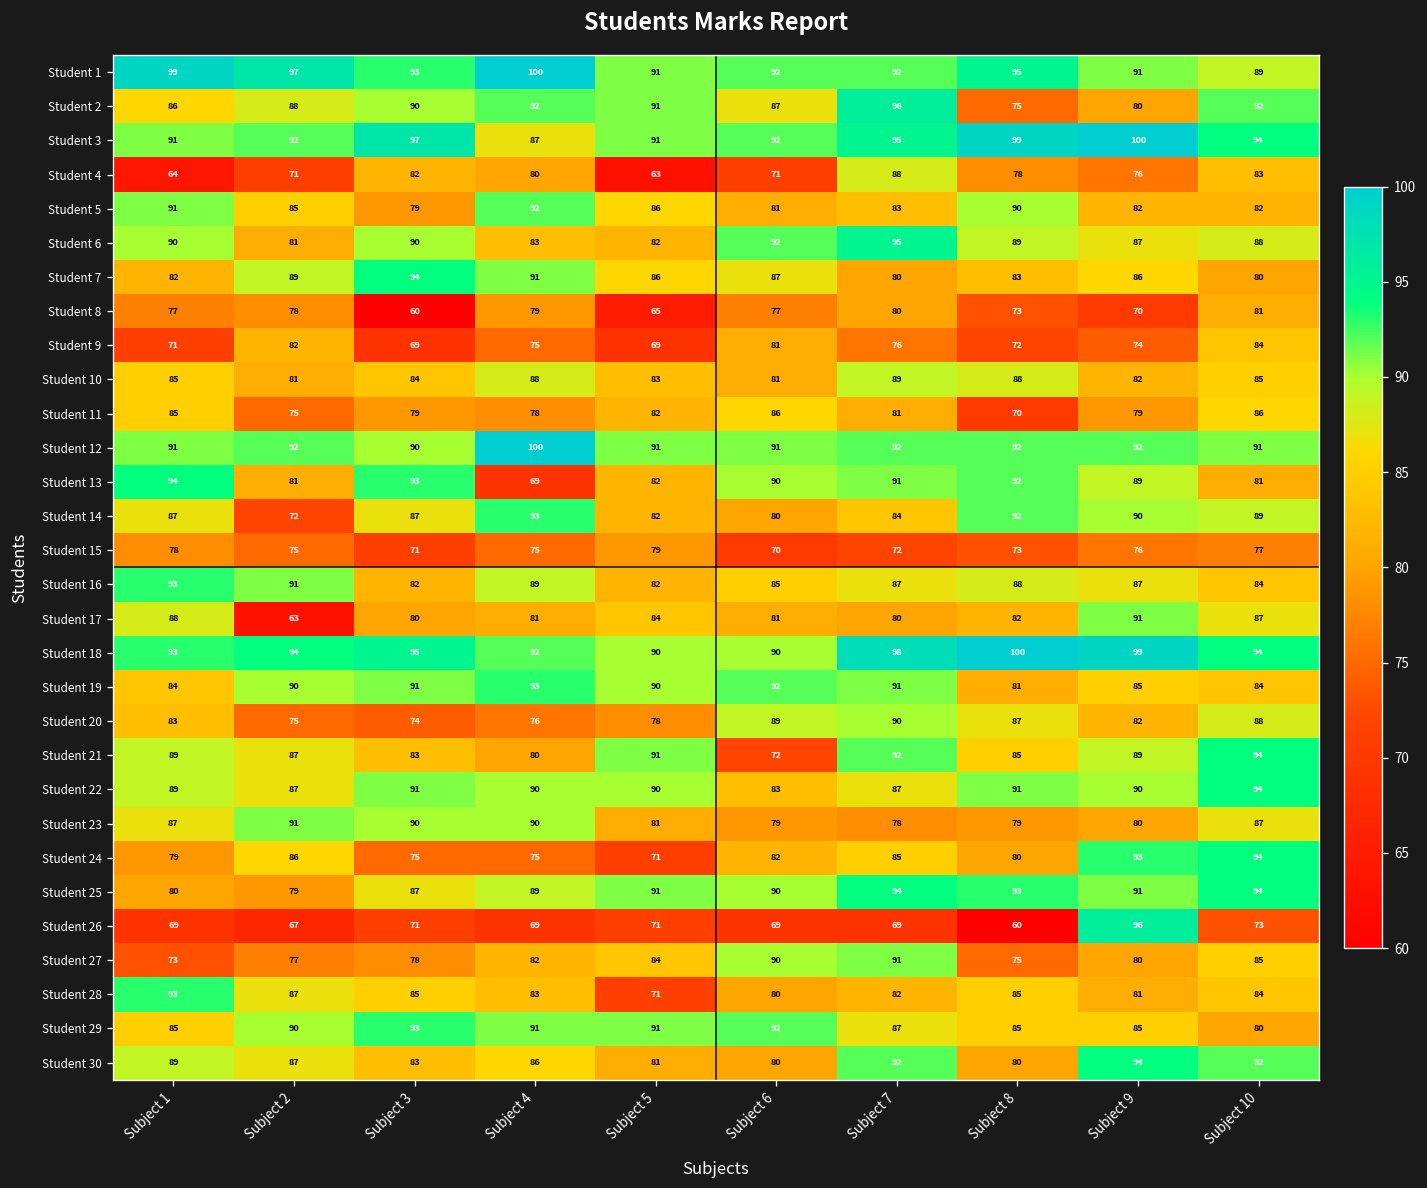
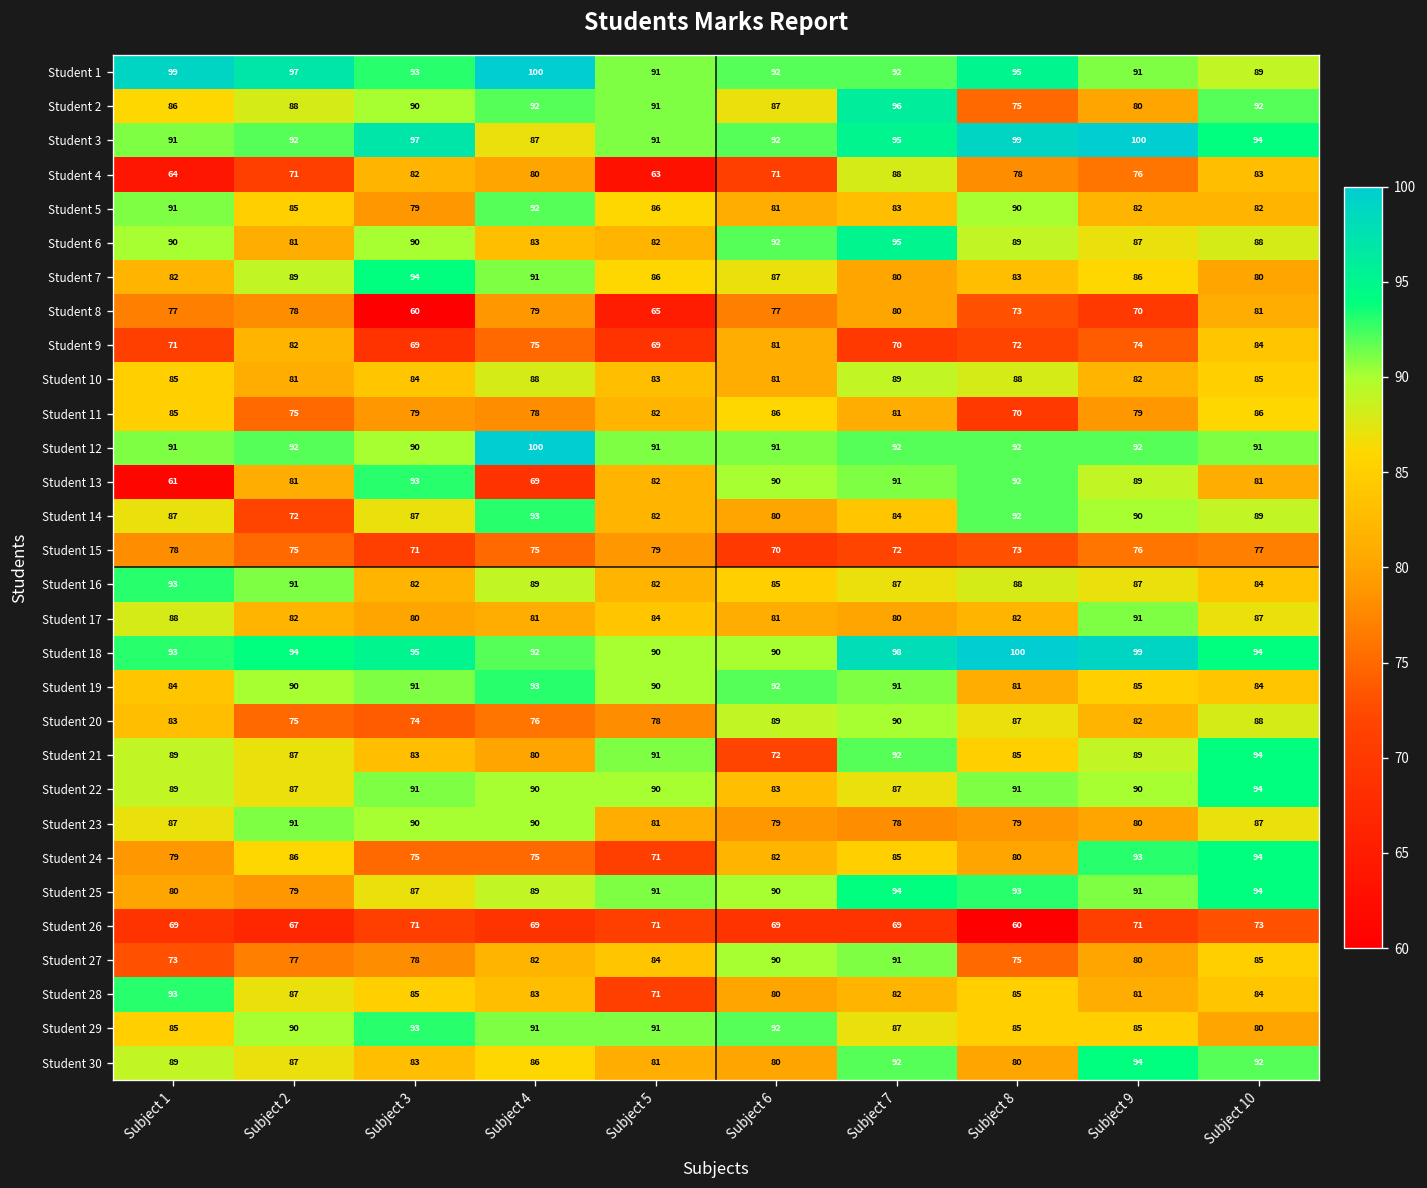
  {
    "Student 9": {
      "Subject 1": 71,
      "Subject 2": 82,
      "Subject 3": 69,
      "Subject 4": 75,
      "Subject 5": 69,
      "Subject 6": 81,
-     "Subject 7": 76,
+     "Subject 7": 70,
      "Subject 8": 72,
      "Subject 9": 74,
      "Subject 10": 84
    },
    "Student 13": {
-     "Subject 1": 94,
+     "Subject 1": 61,
      "Subject 2": 81,
      "Subject 3": 93,
      "Subject 4": 69,
      "Subject 5": 82,
      "Subject 6": 90,
      "Subject 7": 91,
      "Subject 8": 92,
      "Subject 9": 89,
      "Subject 10": 81
    },
    "Student 17": {
      "Subject 1": 88,
-     "Subject 2": 63,
+     "Subject 2": 82,
      "Subject 3": 80,
      "Subject 4": 81,
      "Subject 5": 84,
      "Subject 6": 81,
      "Subject 7": 80,
      "Subject 8": 82,
      "Subject 9": 91,
      "Subject 10": 87
    },
    "Student 26": {
      "Subject 1": 69,
      "Subject 2": 67,
      "Subject 3": 71,
      "Subject 4": 69,
      "Subject 5": 71,
      "Subject 6": 69,
      "Subject 7": 69,
      "Subject 8": 60,
-     "Subject 9": 96,
+     "Subject 9": 71,
      "Subject 10": 73
    }
  }
